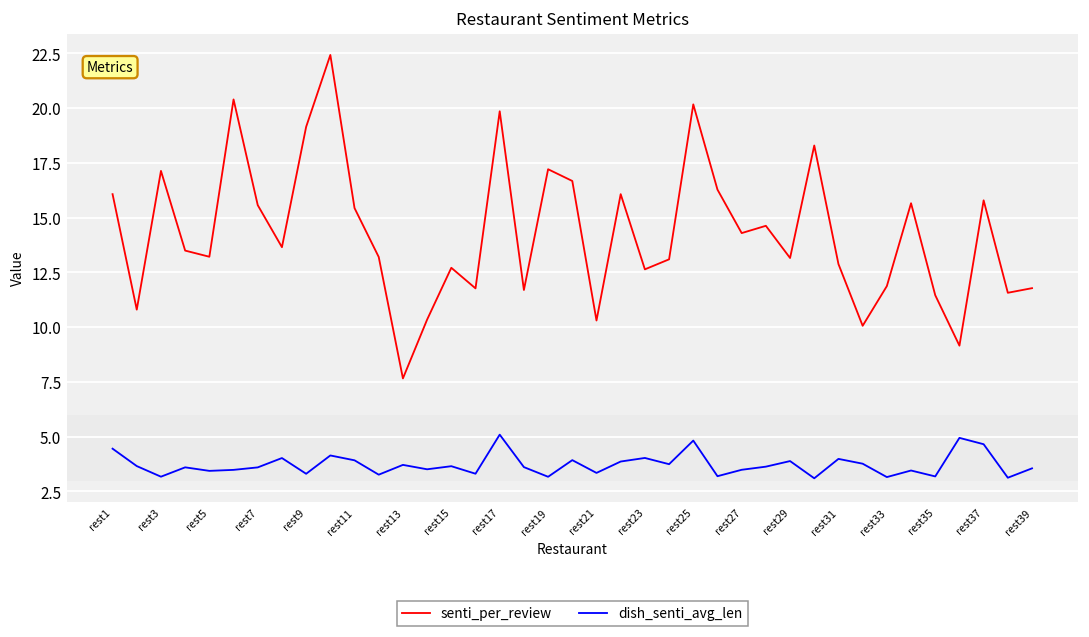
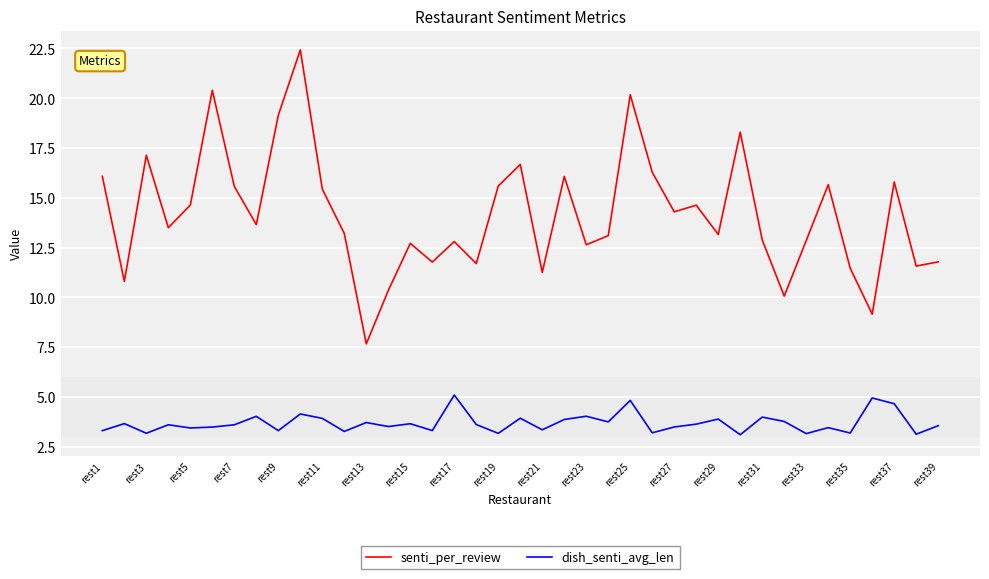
  {
    "senti_per_review": {
      "rest1": 16.1,
      "rest3": 17.1,
-     "rest5": 13.2,
+     "rest5": 14.6,
      "rest7": 15.6,
      "rest9": 19.1,
      "rest11": 15.4,
      "rest13": 7.7,
      "rest15": 12.7,
-     "rest17": 19.9,
-     "rest19": 17.2,
-     "rest21": 10.3,
+     "rest17": 12.8,
+     "rest19": 15.6,
+     "rest21": 11.3,
      "rest23": 12.6,
      "rest25": 20.2,
      "rest27": 14.3,
      "rest29": 13.2,
      "rest31": 12.9,
-     "rest33": 11.9,
+     "rest33": 12.9,
      "rest35": 11.5,
      "rest37": 15.8,
      "rest39": 11.8
    },
    "dish_senti_avg_len": {
-     "rest1": 4.5,
+     "rest1": 3.3,
      "rest3": 3.2,
      "rest5": 3.4,
      "rest7": 3.6,
      "rest9": 3.3,
      "rest11": 3.9,
      "rest13": 3.7,
      "rest15": 3.7,
      "rest17": 5.1,
      "rest19": 3.2,
      "rest21": 3.3,
      "rest23": 4.0,
      "rest25": 4.8,
      "rest27": 3.5,
      "rest29": 3.9,
      "rest31": 4.0,
      "rest33": 3.2,
      "rest35": 3.2,
      "rest37": 4.7,
      "rest39": 3.6
    }
  }
